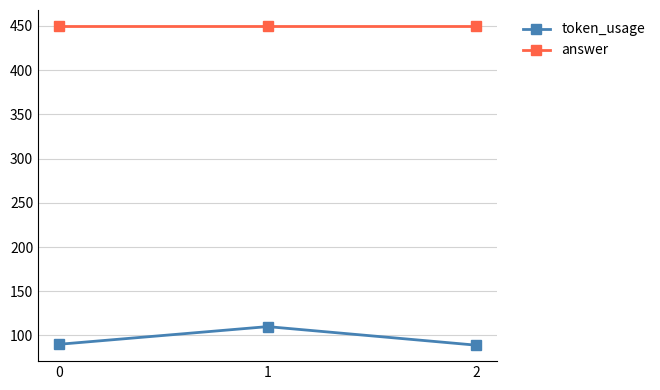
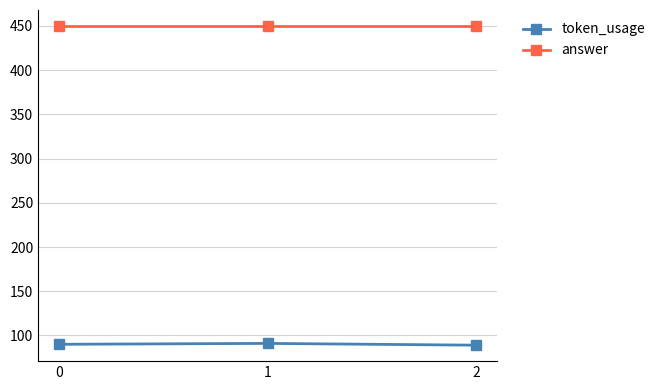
  {
    "token_usage": {
      "0": 90,
-     "1": 110,
+     "1": 90,
      "2": 90
    },
    "answer": {
      "0": 450,
      "1": 450,
      "2": 450
    }
  }
